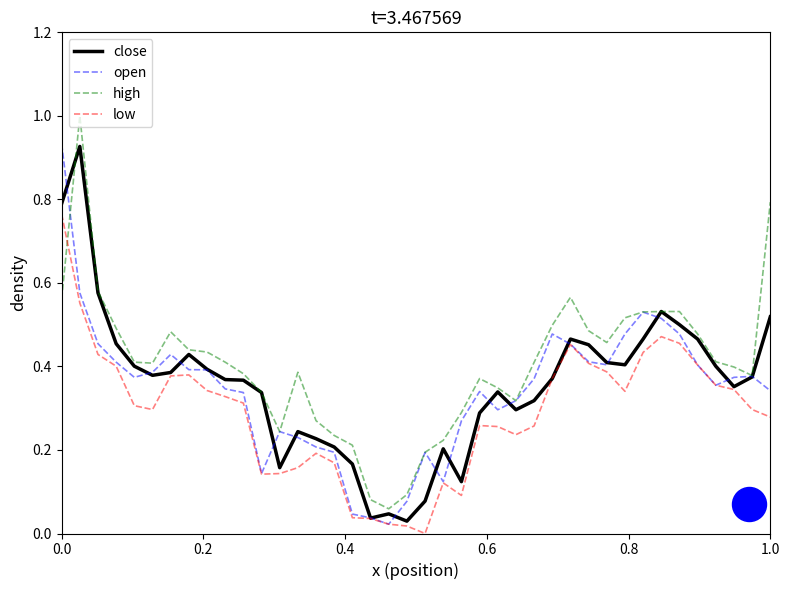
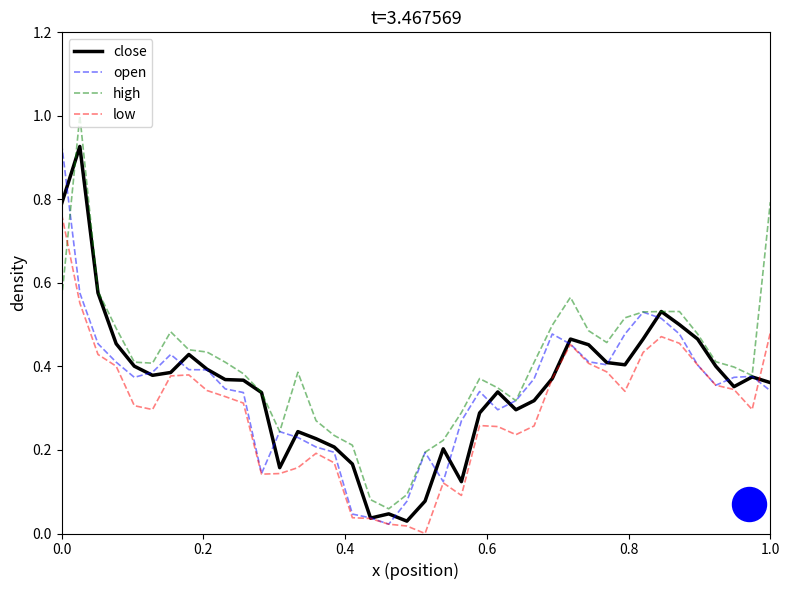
  {
    "close": {
      "0.0": 0.79,
-     "1.0": 0.52
+     "1.0": 0.36
    },
    "high": {
      "0.0": 0.56,
      "1.0": 0.79
    },
    "low": {
      "0.0": 0.76,
-     "1.0": 0.28
+     "1.0": 0.48
    }
  }
